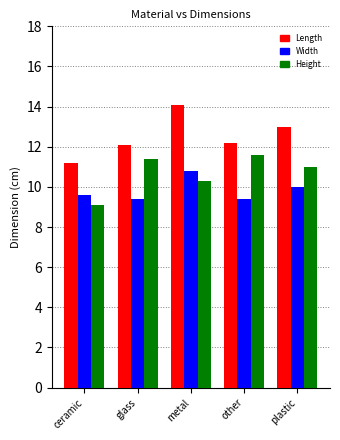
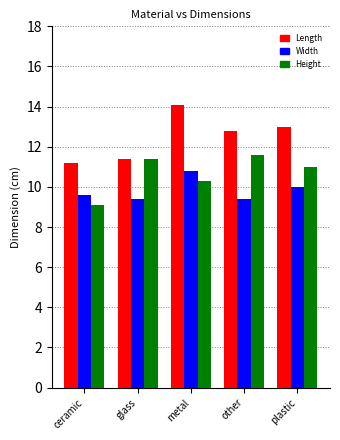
  {
    "Length": {
      "ceramic": 11.2,
-     "glass": 12.1,
+     "glass": 11.4,
      "metal": 14.1,
-     "other": 12.2,
+     "other": 12.8,
      "plastic": 13.0
    },
    "Width": {
      "ceramic": 9.6,
      "glass": 9.4,
      "metal": 10.8,
      "other": 9.4,
      "plastic": 10.0
    },
    "Height": {
      "ceramic": 9.1,
      "glass": 11.4,
      "metal": 10.3,
      "other": 11.6,
      "plastic": 11.0
    }
  }
